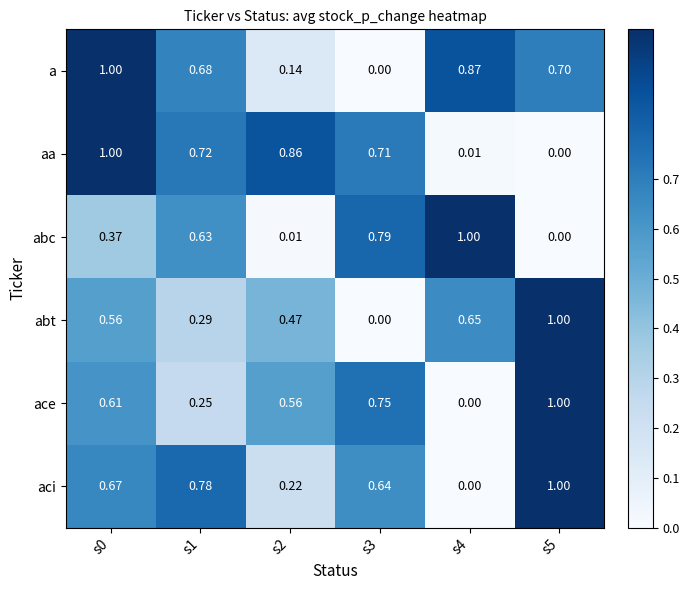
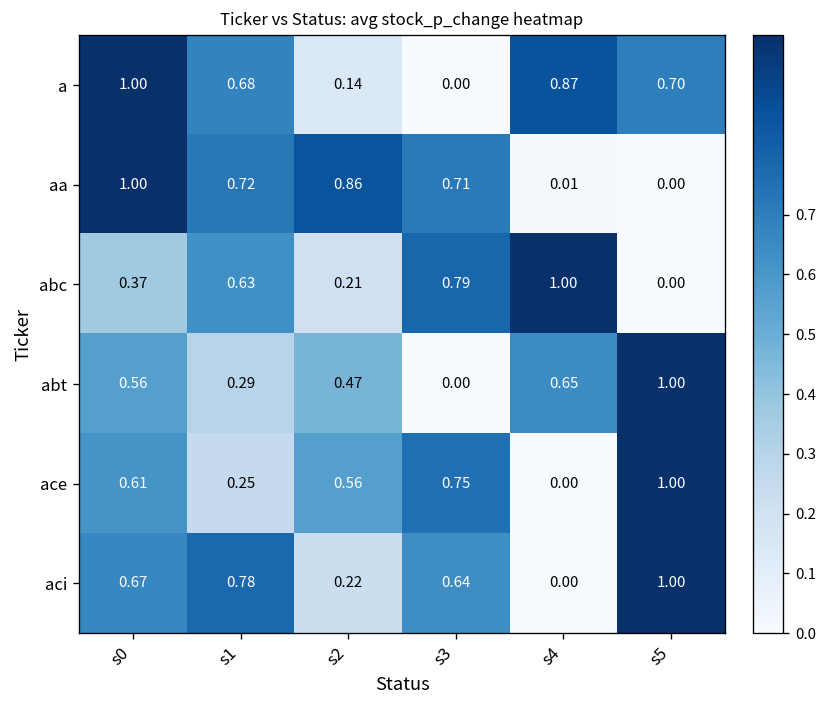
  {
    "a": {
      "s0": 1.00,
      "s1": 0.68,
      "s2": 0.14,
      "s3": 0.00,
      "s4": 0.87,
      "s5": 0.70
    },
    "aa": {
      "s0": 1.00,
      "s1": 0.72,
      "s2": 0.86,
      "s3": 0.71,
      "s4": 0.01,
      "s5": 0.00
    },
    "abc": {
      "s0": 0.37,
      "s1": 0.63,
-     "s2": 0.01,
+     "s2": 0.21,
      "s3": 0.79,
      "s4": 1.00,
      "s5": 0.00
    },
    "abt": {
      "s0": 0.56,
      "s1": 0.29,
      "s2": 0.47,
      "s3": 0.00,
      "s4": 0.65,
      "s5": 1.00
    },
    "ace": {
      "s0": 0.61,
      "s1": 0.25,
      "s2": 0.56,
      "s3": 0.75,
      "s4": 0.00,
      "s5": 1.00
    },
    "aci": {
      "s0": 0.67,
      "s1": 0.78,
      "s2": 0.22,
      "s3": 0.64,
      "s4": 0.00,
      "s5": 1.00
    }
  }
